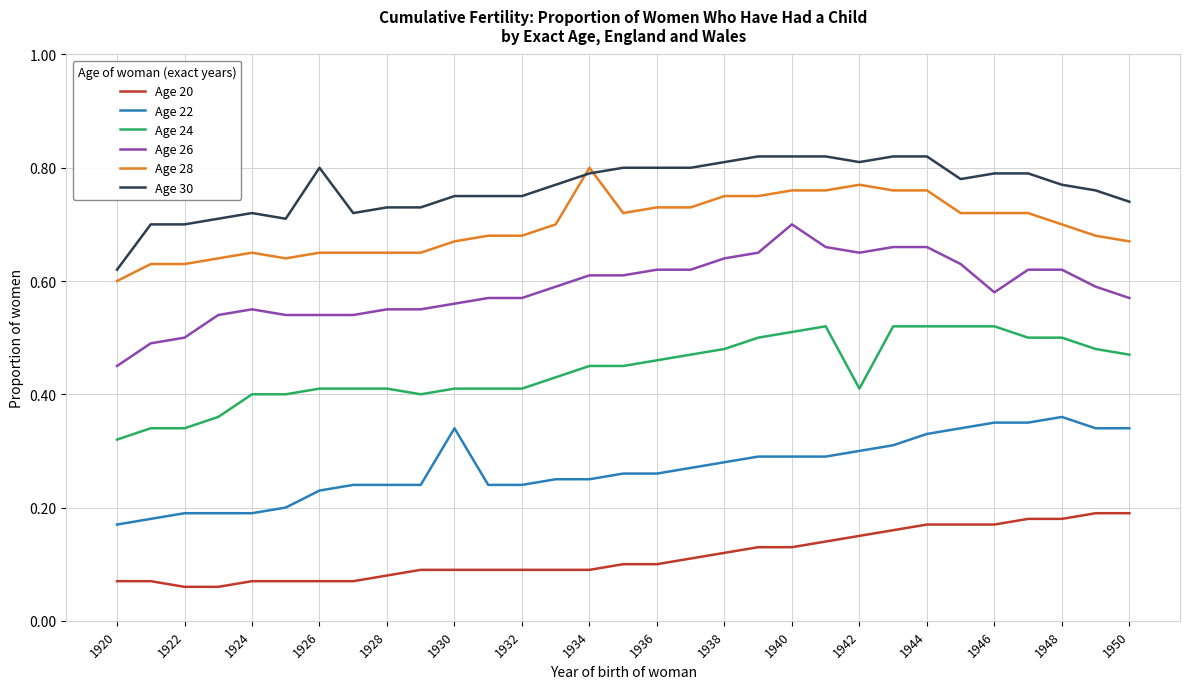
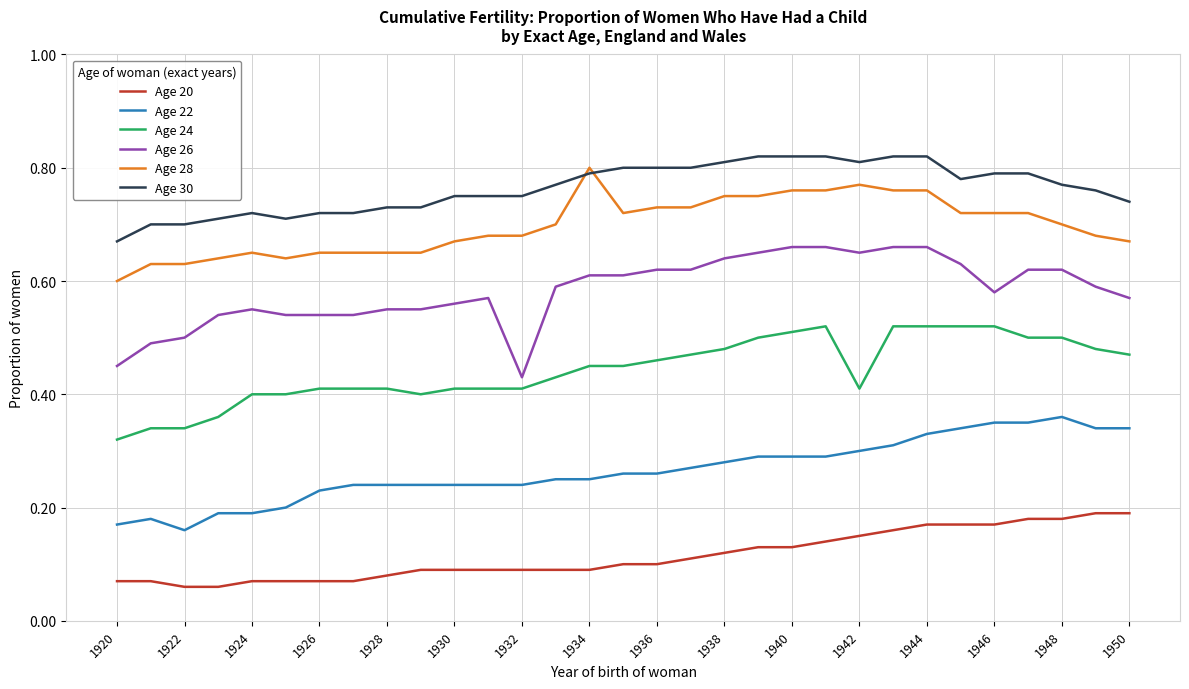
  {
    "Age 20": {
      "1920": 0.07,
      "1922": 0.06,
      "1924": 0.07,
      "1926": 0.07,
      "1928": 0.08,
      "1930": 0.09,
      "1932": 0.09,
      "1934": 0.09,
      "1936": 0.10,
      "1938": 0.12,
      "1940": 0.13,
      "1942": 0.15,
      "1944": 0.17,
      "1946": 0.17,
      "1948": 0.18,
      "1950": 0.19
    },
    "Age 22": {
      "1920": 0.17,
-     "1922": 0.19,
+     "1922": 0.16,
      "1924": 0.19,
      "1926": 0.23,
      "1928": 0.24,
-     "1930": 0.34,
+     "1930": 0.24,
      "1932": 0.24,
      "1934": 0.25,
      "1936": 0.26,
      "1938": 0.28,
      "1940": 0.29,
      "1942": 0.30,
      "1944": 0.33,
      "1946": 0.35,
      "1948": 0.36,
      "1950": 0.34
    },
    "Age 24": {
      "1920": 0.32,
      "1922": 0.34,
      "1924": 0.40,
      "1926": 0.41,
      "1928": 0.41,
      "1930": 0.41,
      "1932": 0.41,
      "1934": 0.45,
      "1936": 0.46,
      "1938": 0.48,
      "1940": 0.51,
      "1942": 0.41,
      "1944": 0.52,
      "1946": 0.52,
      "1948": 0.50,
      "1950": 0.47
    },
    "Age 26": {
      "1920": 0.45,
      "1922": 0.50,
      "1924": 0.55,
      "1926": 0.54,
      "1928": 0.55,
      "1930": 0.56,
-     "1932": 0.57,
+     "1932": 0.43,
      "1934": 0.61,
      "1936": 0.62,
      "1938": 0.64,
-     "1940": 0.70,
+     "1940": 0.66,
      "1942": 0.65,
      "1944": 0.66,
      "1946": 0.58,
      "1948": 0.62,
      "1950": 0.57
    },
    "Age 28": {
      "1920": 0.60,
      "1922": 0.63,
      "1924": 0.65,
      "1926": 0.65,
      "1928": 0.65,
      "1930": 0.67,
      "1932": 0.68,
      "1934": 0.80,
      "1936": 0.73,
      "1938": 0.75,
      "1940": 0.76,
      "1942": 0.77,
      "1944": 0.76,
      "1946": 0.72,
      "1948": 0.70,
      "1950": 0.67
    },
    "Age 30": {
-     "1920": 0.62,
+     "1920": 0.67,
      "1922": 0.70,
      "1924": 0.72,
-     "1926": 0.80,
+     "1926": 0.72,
      "1928": 0.73,
      "1930": 0.75,
      "1932": 0.75,
      "1934": 0.79,
      "1936": 0.80,
      "1938": 0.81,
      "1940": 0.82,
      "1942": 0.81,
      "1944": 0.82,
      "1946": 0.79,
      "1948": 0.77,
      "1950": 0.74
    }
  }
